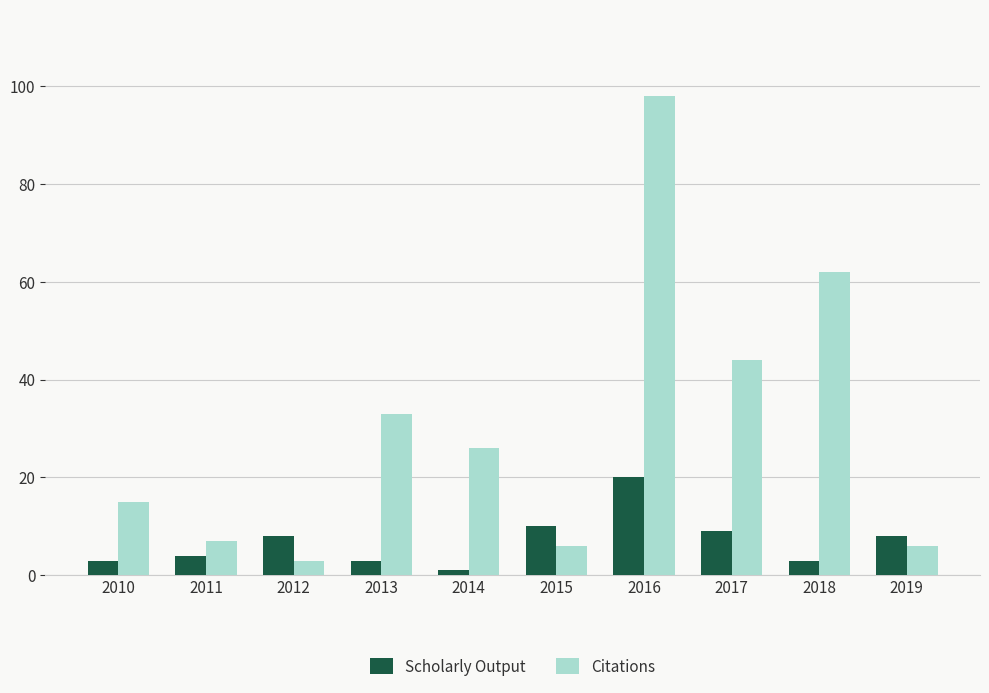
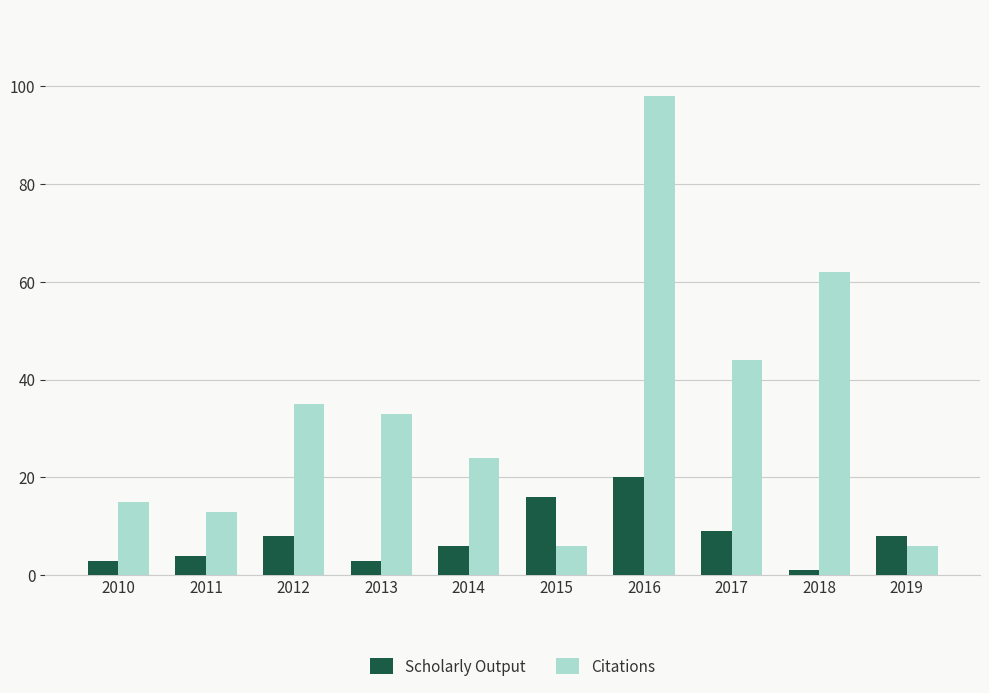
  {
    "Scholarly Output": {
      "2010": 3,
      "2011": 4,
      "2012": 8,
      "2013": 3,
-     "2014": 1,
-     "2015": 10,
+     "2014": 6,
+     "2015": 16,
      "2016": 20,
      "2017": 9,
-     "2018": 3,
+     "2018": 1,
      "2019": 8
    },
    "Citations": {
      "2010": 15,
-     "2011": 7,
-     "2012": 3,
+     "2011": 13,
+     "2012": 35,
      "2013": 33,
-     "2014": 26,
+     "2014": 24,
      "2015": 6,
      "2016": 98,
      "2017": 44,
      "2018": 62,
      "2019": 6
    }
  }
